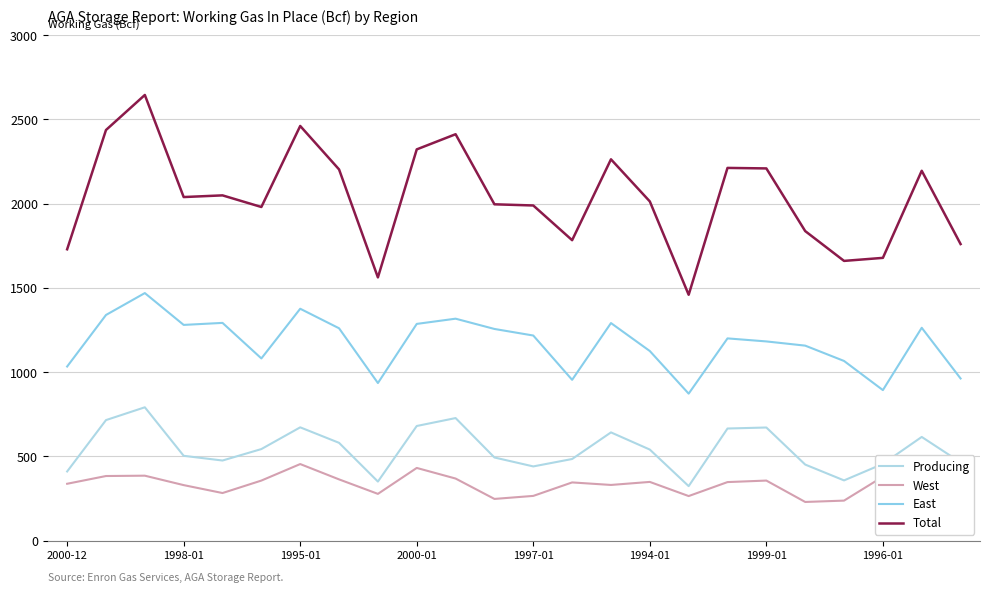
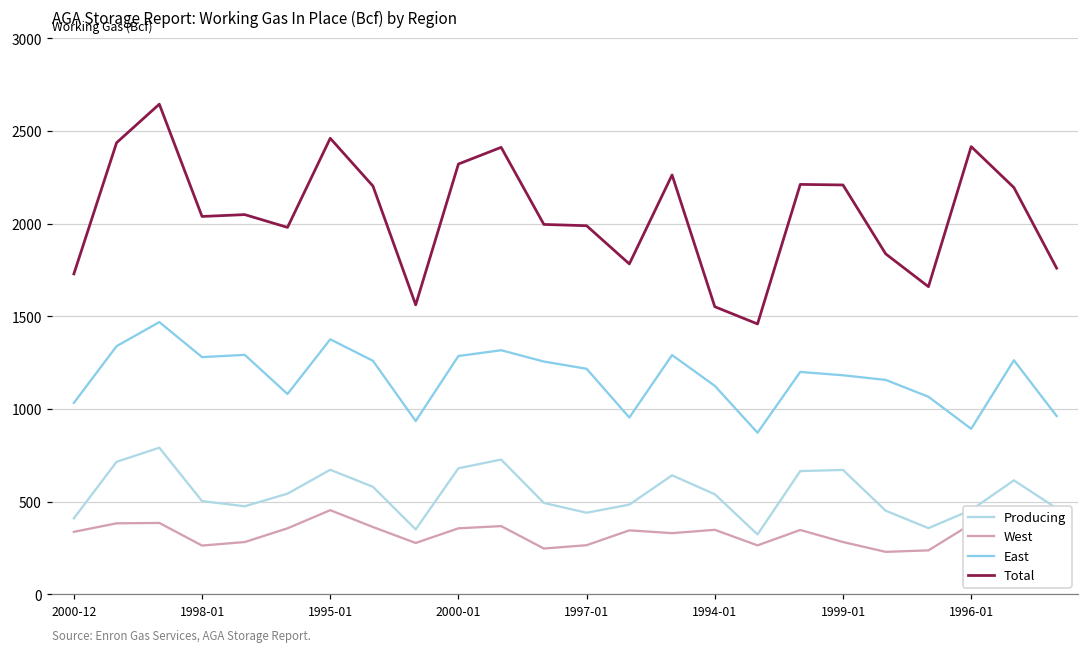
  {
    "West": {
      "2000-12": 340,
-     "1998-01": 330,
+     "1998-01": 260,
      "1995-01": 450,
-     "2000-01": 430,
+     "2000-01": 360,
      "1997-01": 270,
      "1994-01": 350,
-     "1999-01": 360
+     "1999-01": 280
    },
    "Total": {
      "2000-12": 1730,
      "1998-01": 2040,
      "1995-01": 2460,
      "2000-01": 2320,
      "1997-01": 1990,
-     "1994-01": 2010,
+     "1994-01": 1550,
      "1999-01": 2210,
-     "1996-01": 1680
+     "1996-01": 2420
    }
  }
